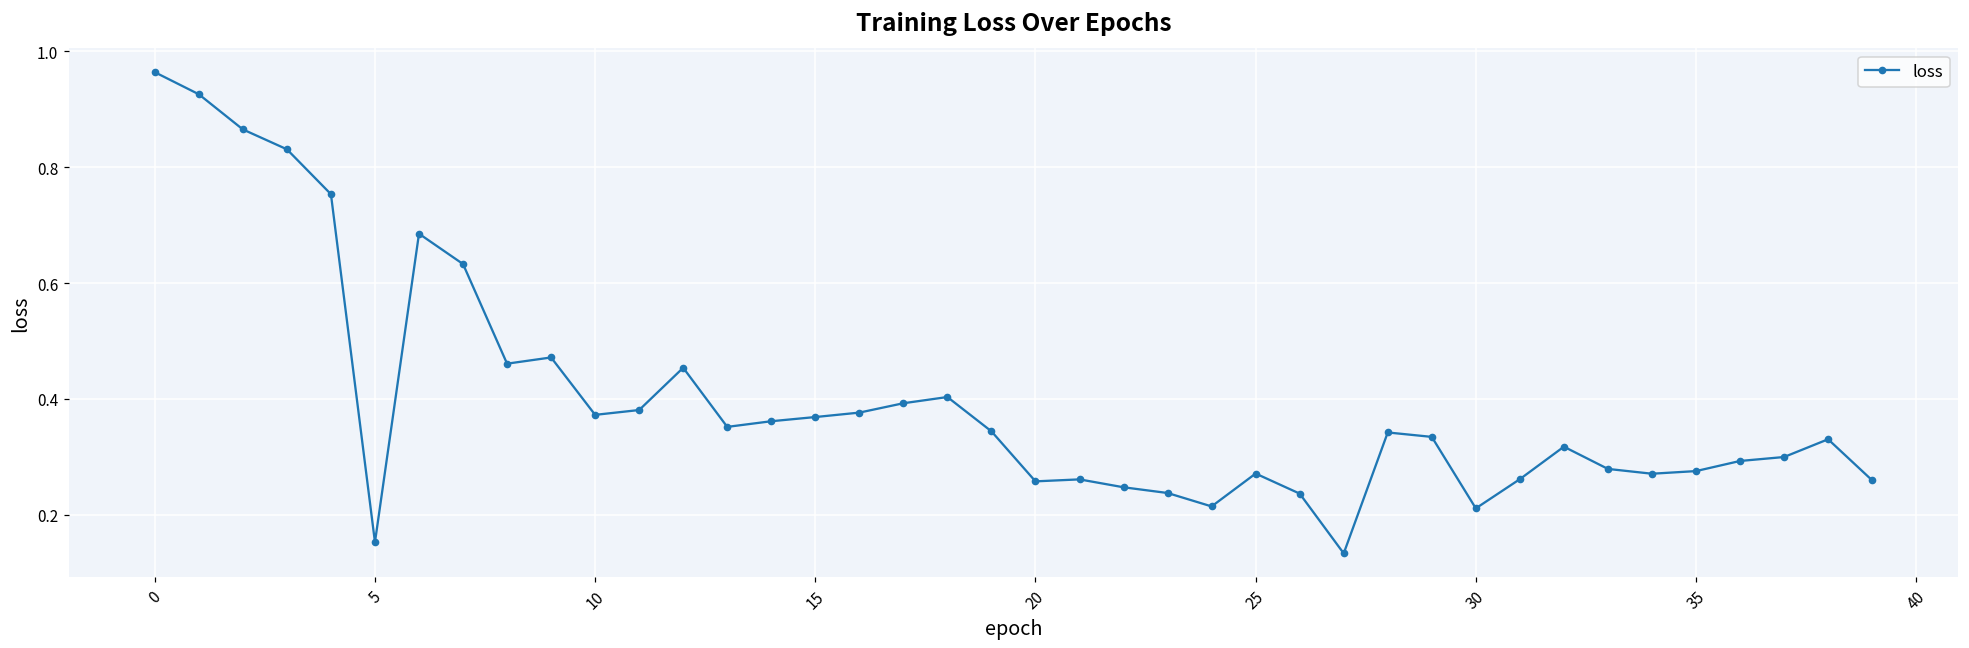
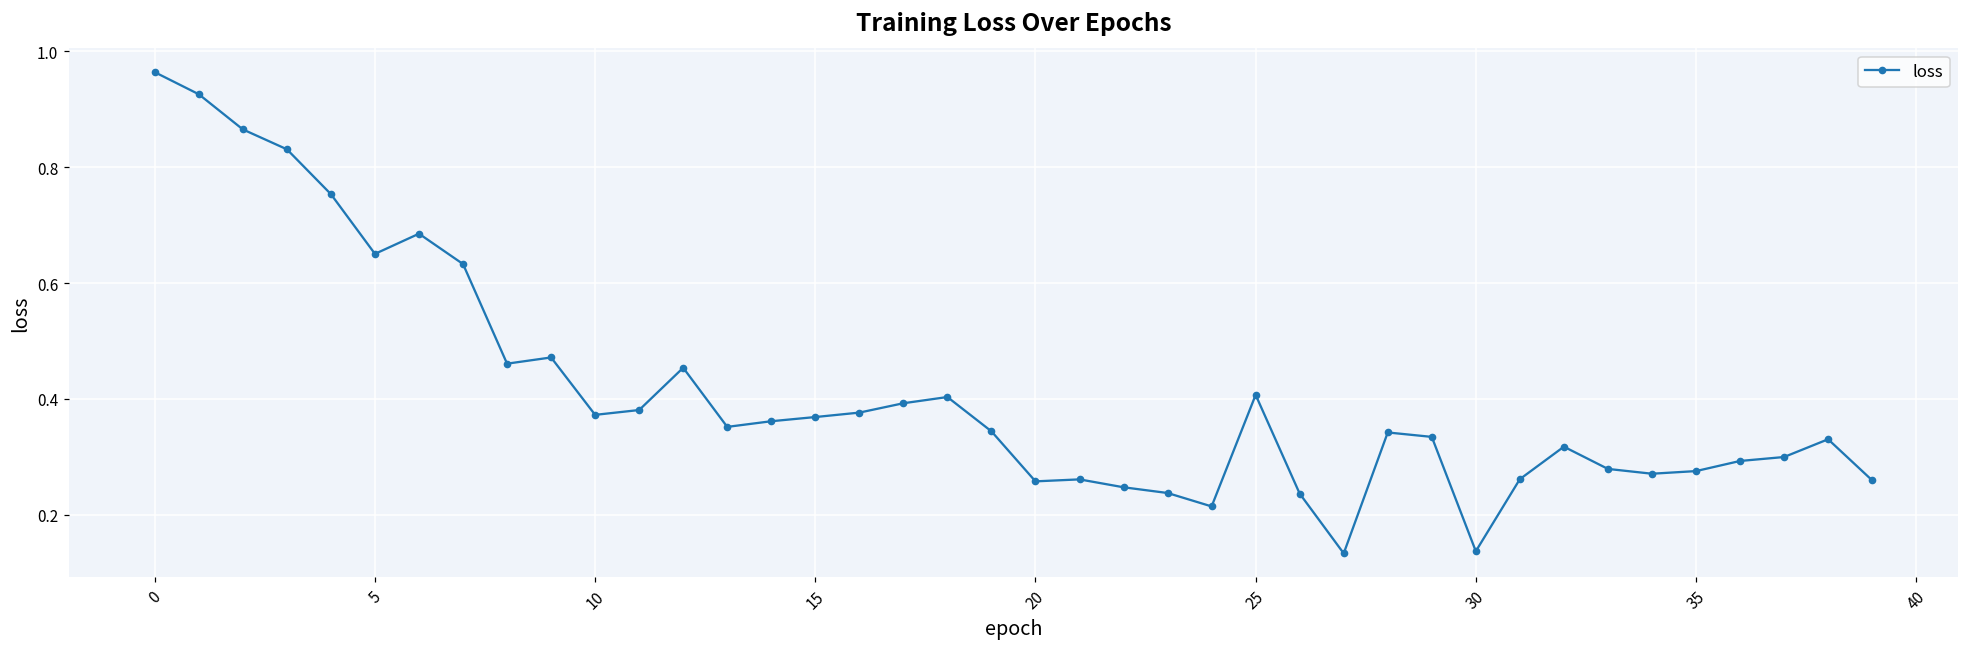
  {
    "0": 0.96,
-   "5": 0.15,
+   "5": 0.65,
    "10": 0.37,
    "15": 0.37,
    "20": 0.26,
-   "25": 0.27,
-   "30": 0.21,
+   "25": 0.41,
+   "30": 0.14,
    "35": 0.28
  }
